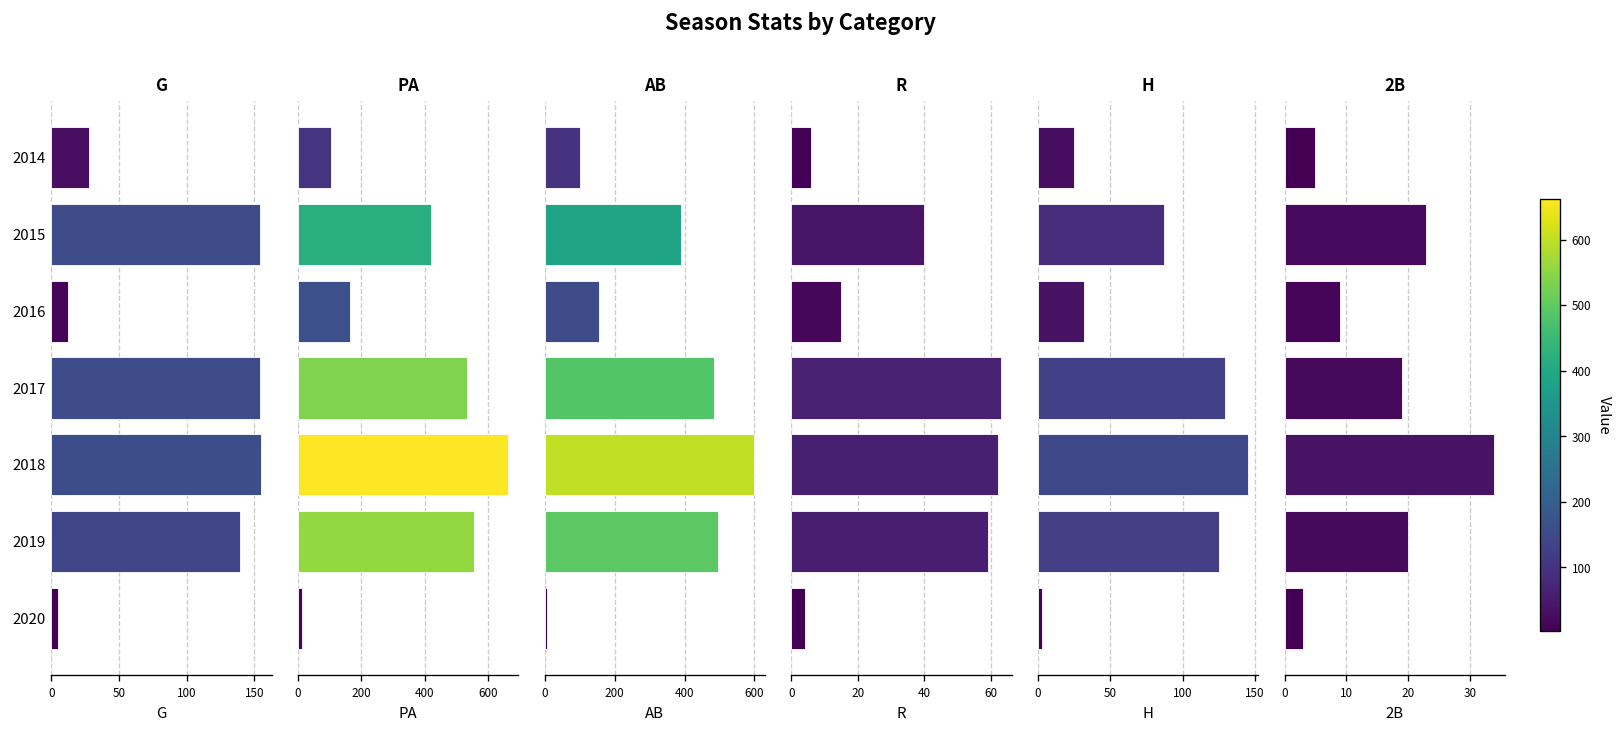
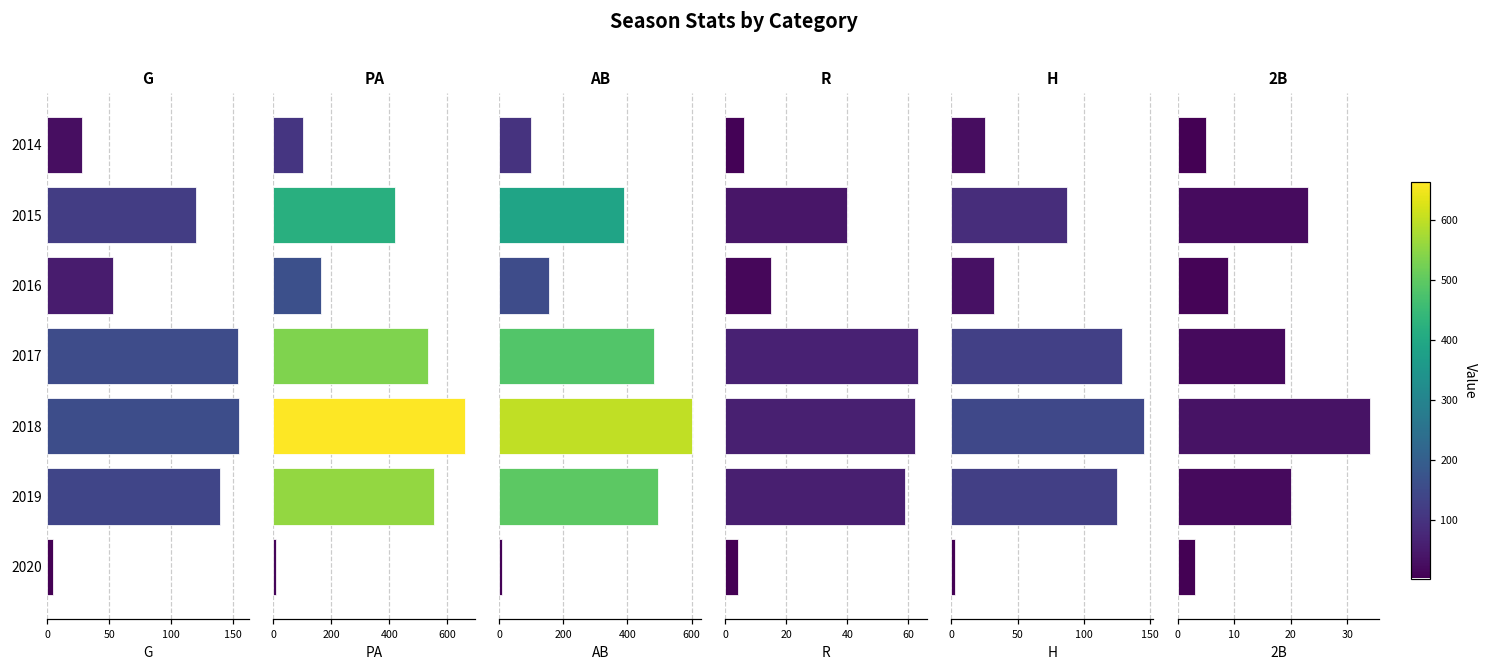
  {
    "G": {
      "2014": 28,
-     "2015": 154,
-     "2016": 12,
+     "2015": 120,
+     "2016": 53,
      "2017": 154,
      "2018": 155,
      "2019": 139,
      "2020": 5
    }
  }
